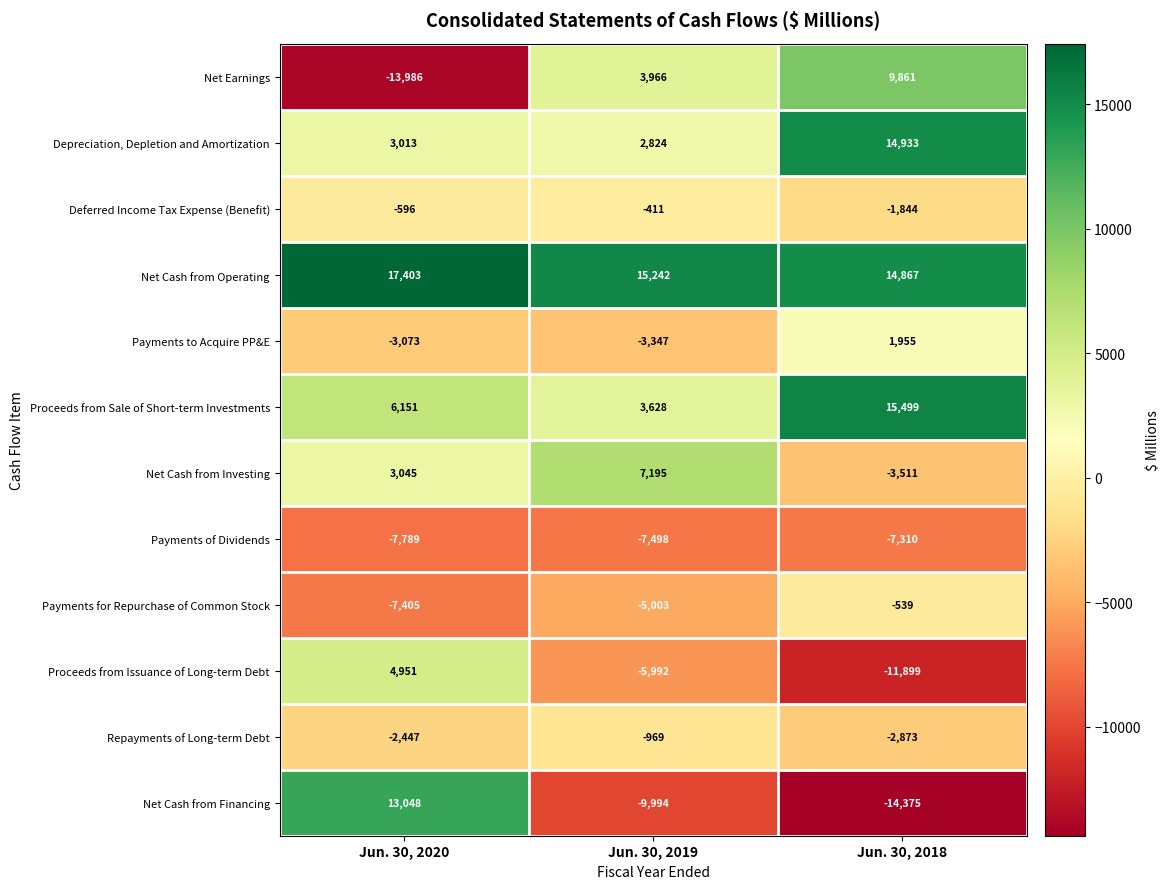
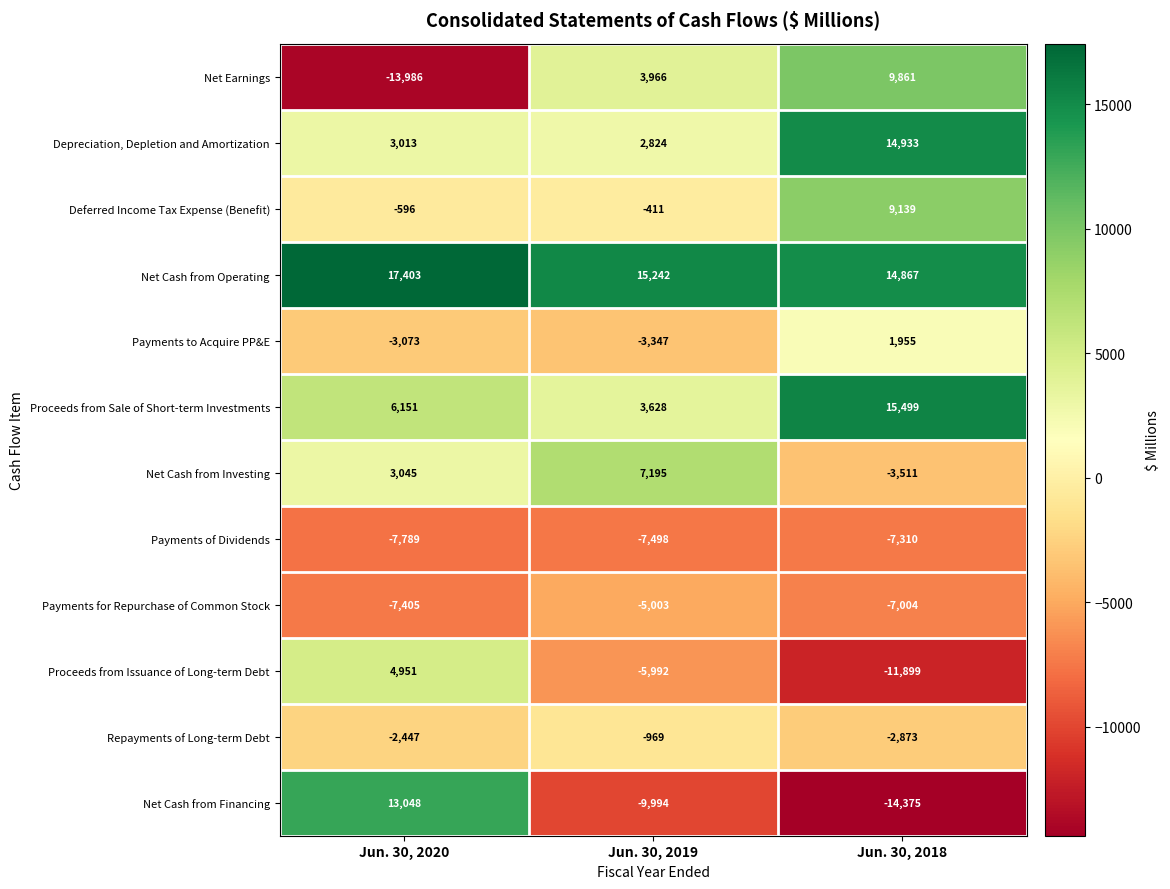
  {
    "Net Earnings": {
      "Jun. 30, 2020": "-13,986",
      "Jun. 30, 2019": "3,966",
      "Jun. 30, 2018": "9,861"
    },
    "Depreciation, Depletion and Amortization": {
      "Jun. 30, 2020": "3,013",
      "Jun. 30, 2019": "2,824",
      "Jun. 30, 2018": "14,933"
    },
    "Deferred Income Tax Expense (Benefit)": {
      "Jun. 30, 2020": "-596",
      "Jun. 30, 2019": "-411",
-     "Jun. 30, 2018": "-1,844"
+     "Jun. 30, 2018": "9,139"
    },
    "Net Cash from Operating": {
      "Jun. 30, 2020": "17,403",
      "Jun. 30, 2019": "15,242",
      "Jun. 30, 2018": "14,867"
    },
    "Payments to Acquire PP&E": {
      "Jun. 30, 2020": "-3,073",
      "Jun. 30, 2019": "-3,347",
      "Jun. 30, 2018": "1,955"
    },
    "Proceeds from Sale of Short-term Investments": {
      "Jun. 30, 2020": "6,151",
      "Jun. 30, 2019": "3,628",
      "Jun. 30, 2018": "15,499"
    },
    "Net Cash from Investing": {
      "Jun. 30, 2020": "3,045",
      "Jun. 30, 2019": "7,195",
      "Jun. 30, 2018": "-3,511"
    },
    "Payments of Dividends": {
      "Jun. 30, 2020": "-7,789",
      "Jun. 30, 2019": "-7,498",
      "Jun. 30, 2018": "-7,310"
    },
    "Payments for Repurchase of Common Stock": {
      "Jun. 30, 2020": "-7,405",
      "Jun. 30, 2019": "-5,003",
-     "Jun. 30, 2018": "-539"
+     "Jun. 30, 2018": "-7,004"
    },
    "Proceeds from Issuance of Long-term Debt": {
      "Jun. 30, 2020": "4,951",
      "Jun. 30, 2019": "-5,992",
      "Jun. 30, 2018": "-11,899"
    },
    "Repayments of Long-term Debt": {
      "Jun. 30, 2020": "-2,447",
      "Jun. 30, 2019": "-969",
      "Jun. 30, 2018": "-2,873"
    },
    "Net Cash from Financing": {
      "Jun. 30, 2020": "13,048",
      "Jun. 30, 2019": "-9,994",
      "Jun. 30, 2018": "-14,375"
    }
  }
